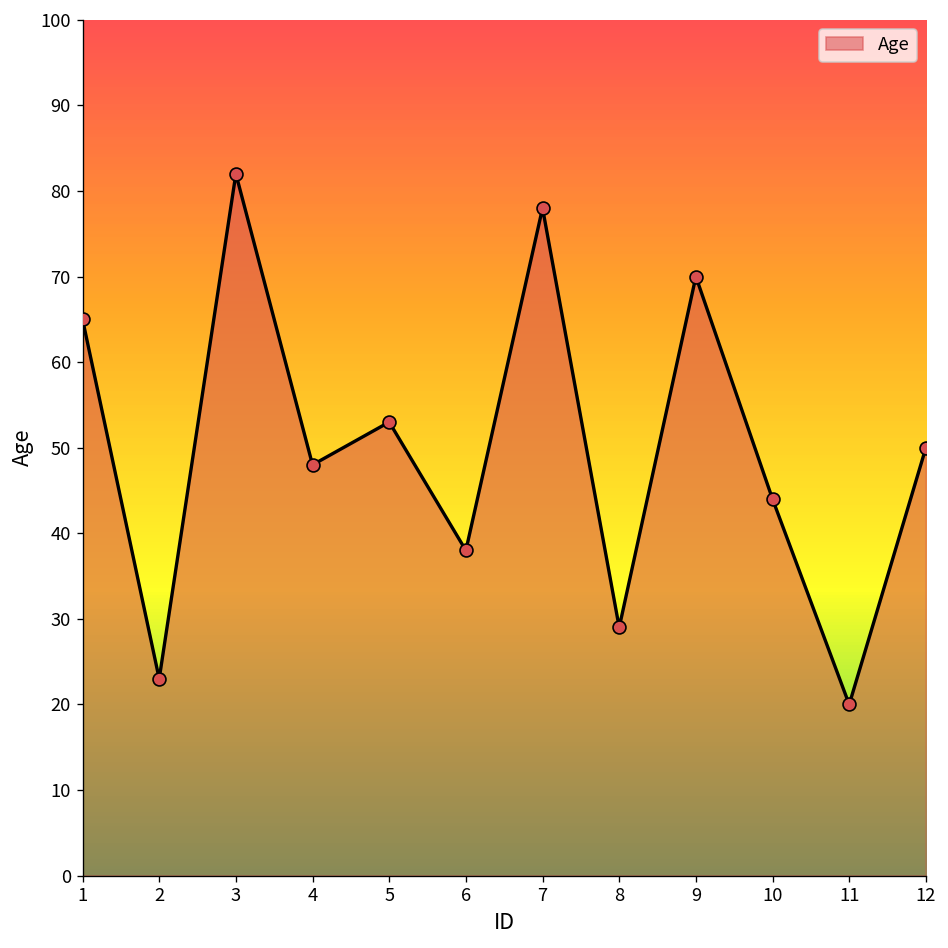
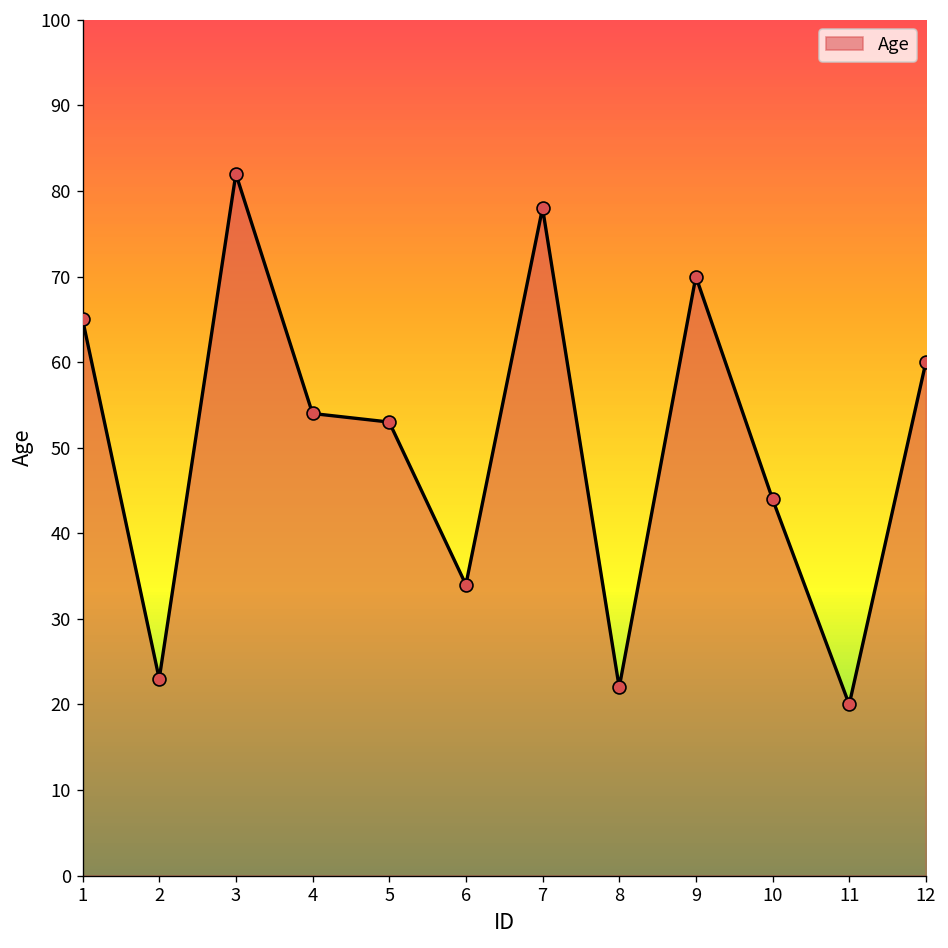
  {
    "1": 65,
    "2": 23,
    "3": 82,
-   "4": 48,
+   "4": 54,
    "5": 53,
-   "6": 38,
+   "6": 34,
    "7": 78,
-   "8": 29,
+   "8": 22,
    "9": 70,
    "10": 44,
    "11": 20,
-   "12": 50
+   "12": 60
  }
